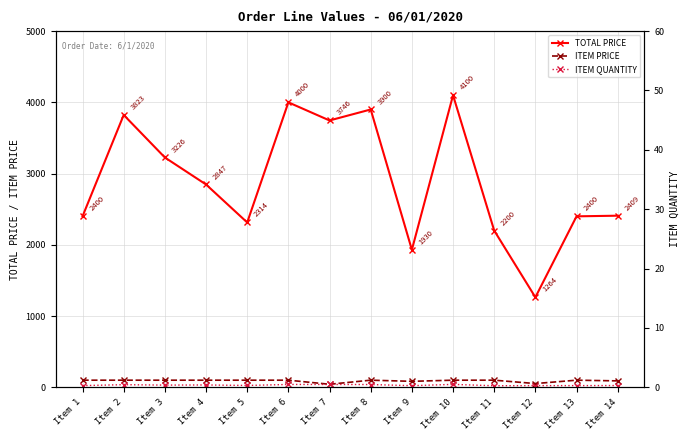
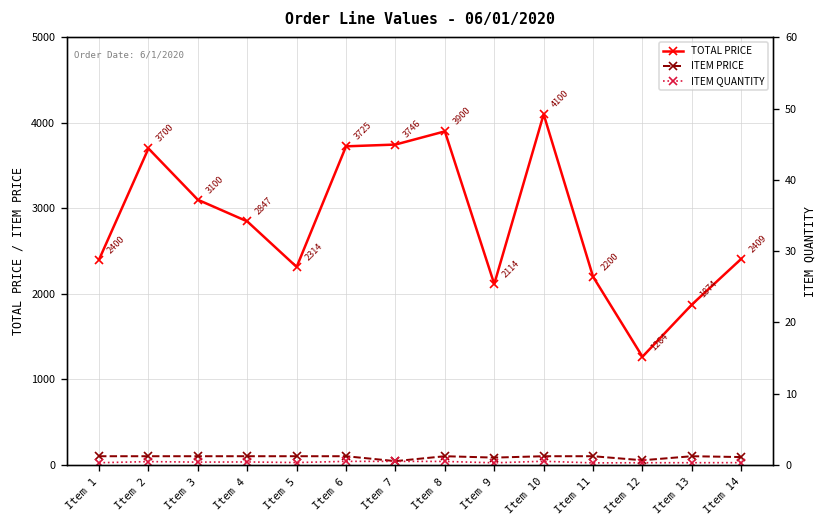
  {
    "TOTAL PRICE": {
      "Item 1": 2400,
-     "Item 2": 3823,
-     "Item 3": 3226,
+     "Item 2": 3700,
+     "Item 3": 3100,
      "Item 4": 2847,
      "Item 5": 2314,
-     "Item 6": 4000,
+     "Item 6": 3725,
      "Item 7": 3746,
      "Item 8": 3900,
-     "Item 9": 1930,
+     "Item 9": 2114,
      "Item 10": 4100,
      "Item 11": 2200,
      "Item 12": 1264,
-     "Item 13": 2400,
+     "Item 13": 1874,
      "Item 14": 2409
    }
  }
